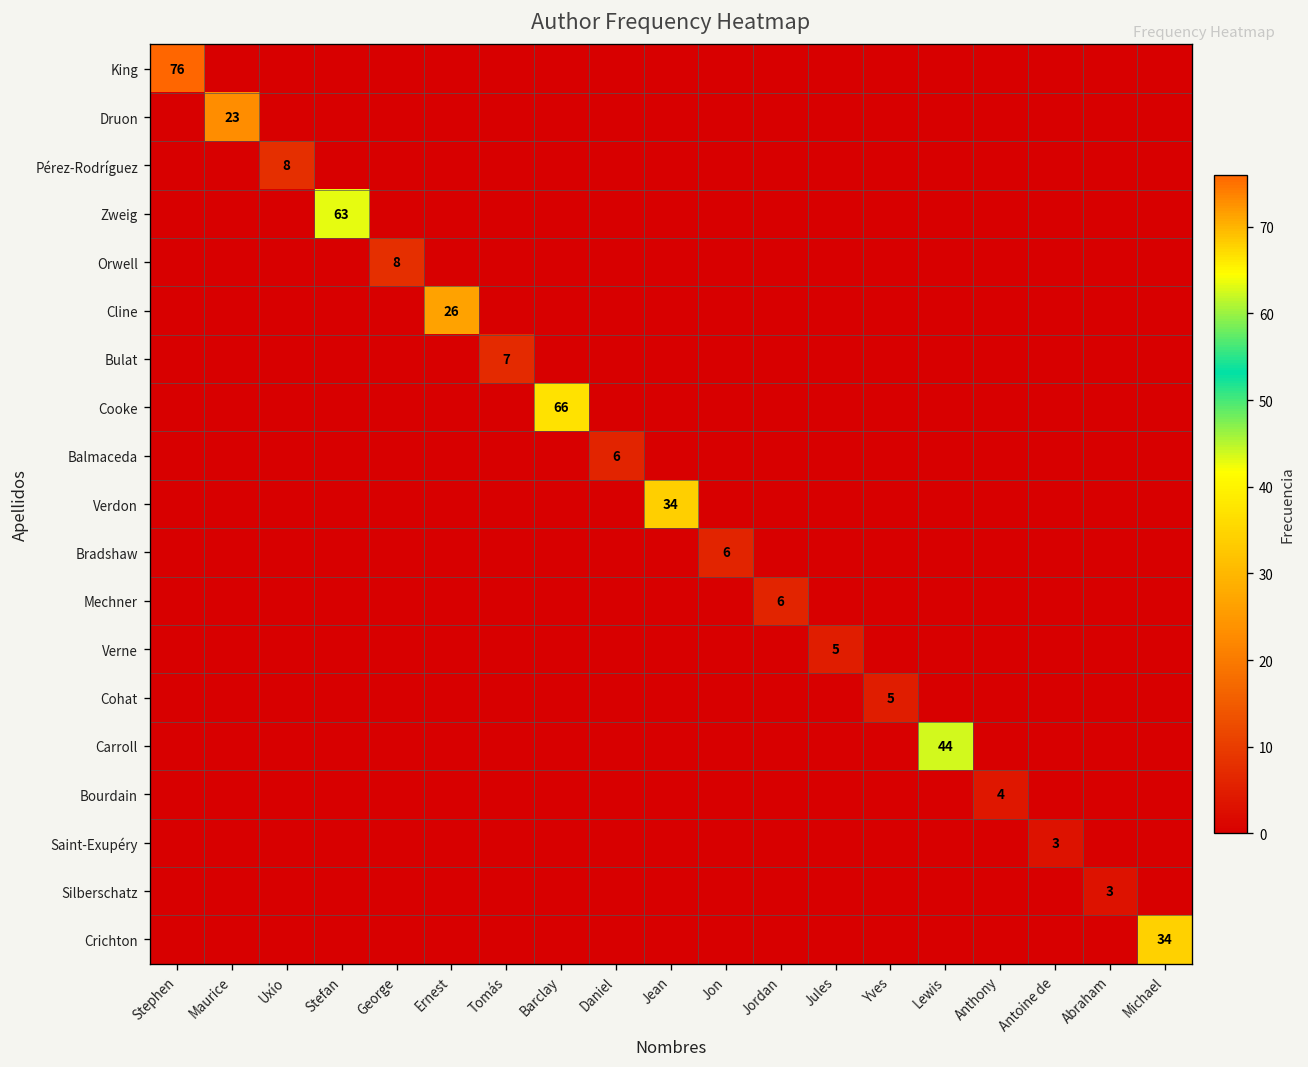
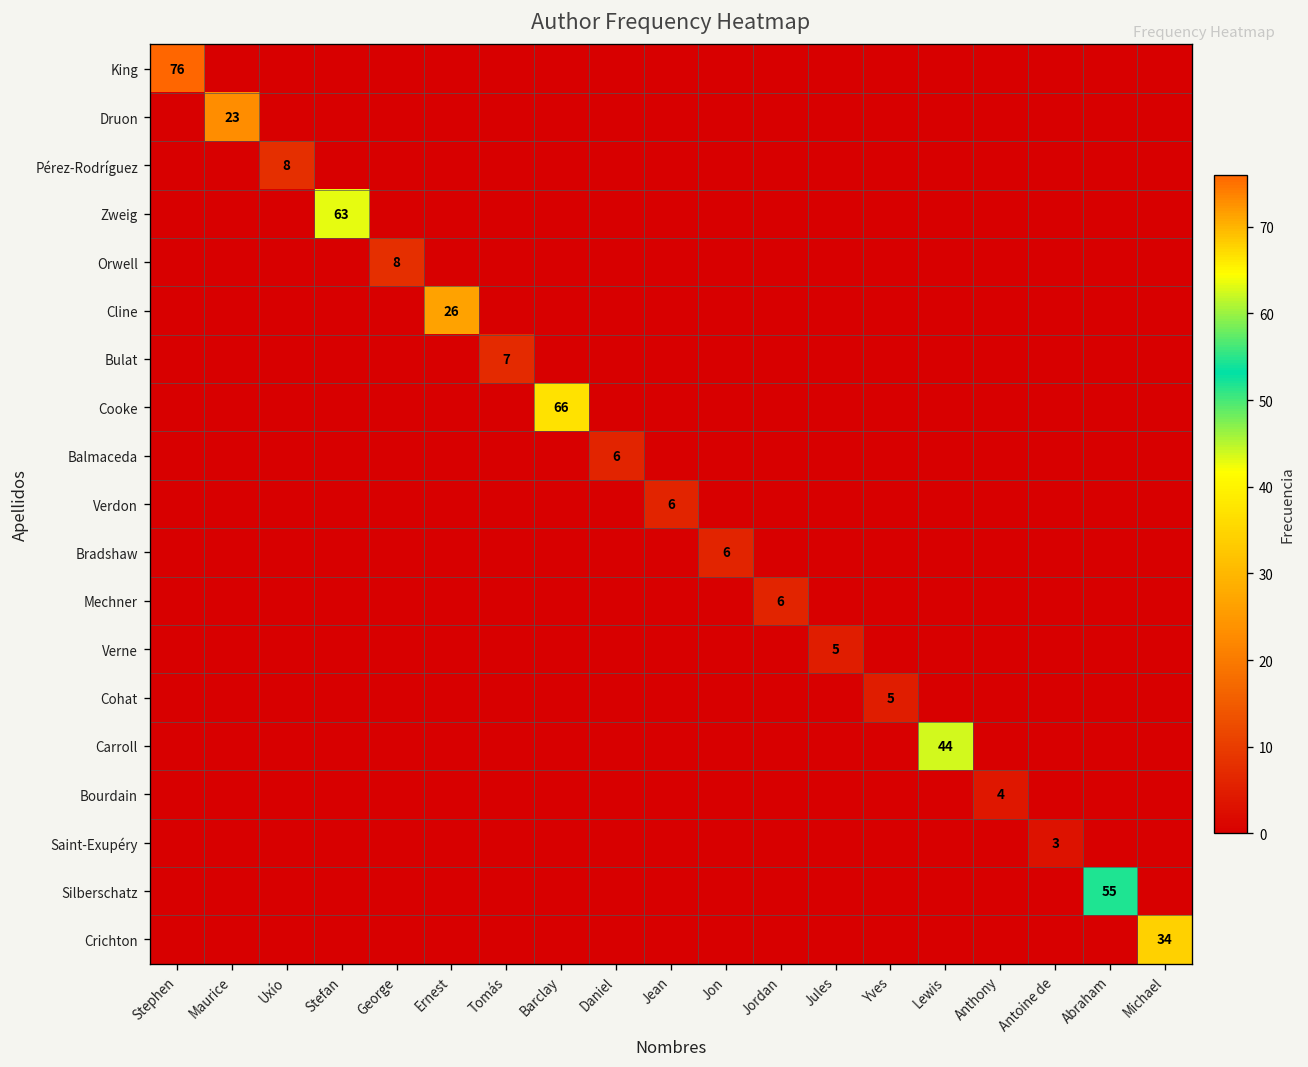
  {
    "King": {
      "Stephen": 76
    },
    "Druon": {
      "Maurice": 23
    },
    "Pérez-Rodríguez": {
      "Uxío": 8
    },
    "Zweig": {
      "Stefan": 63
    },
    "Orwell": {
      "George": 8
    },
    "Cline": {
      "Ernest": 26
    },
    "Bulat": {
      "Tomás": 7
    },
    "Cooke": {
      "Barclay": 66
    },
    "Balmaceda": {
      "Daniel": 6
    },
    "Verdon": {
-     "Jean": 34
+     "Jean": 6
    },
    "Bradshaw": {
      "Jon": 6
    },
    "Mechner": {
      "Jordan": 6
    },
    "Verne": {
      "Jules": 5
    },
    "Cohat": {
      "Yves": 5
    },
    "Carroll": {
      "Lewis": 44
    },
    "Bourdain": {
      "Anthony": 4
    },
    "Saint-Exupéry": {
      "Antoine de": 3
    },
    "Silberschatz": {
-     "Abraham": 3
+     "Abraham": 55
    },
    "Crichton": {
      "Michael": 34
    }
  }
